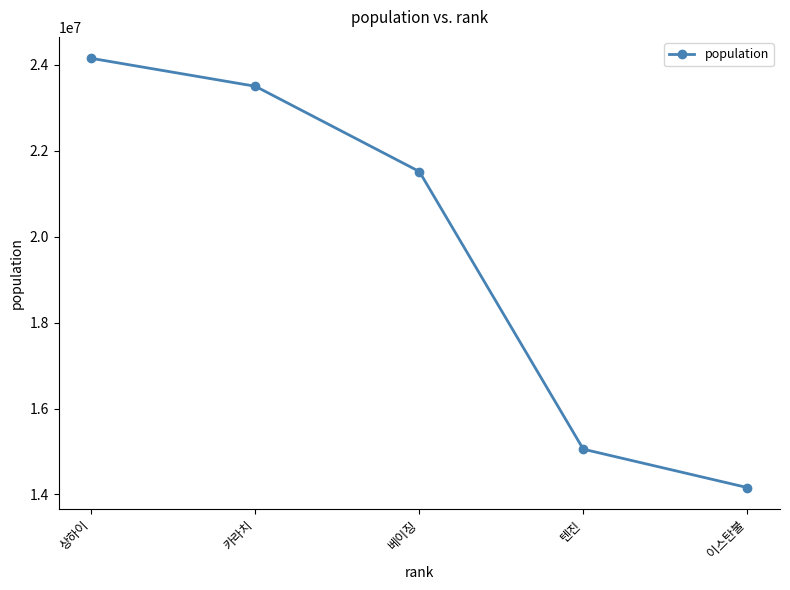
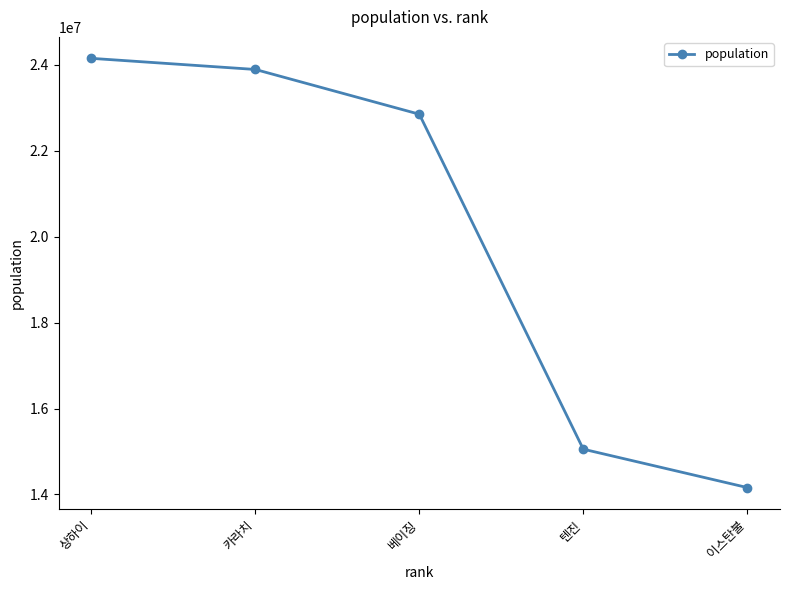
  {
    "상하이": 24200000,
-   "카라치": 23500000,
-   "베이징": 21500000,
+   "카라치": 23900000,
+   "베이징": 22800000,
    "텐진": 15100000,
    "이스탄불": 14200000
  }
